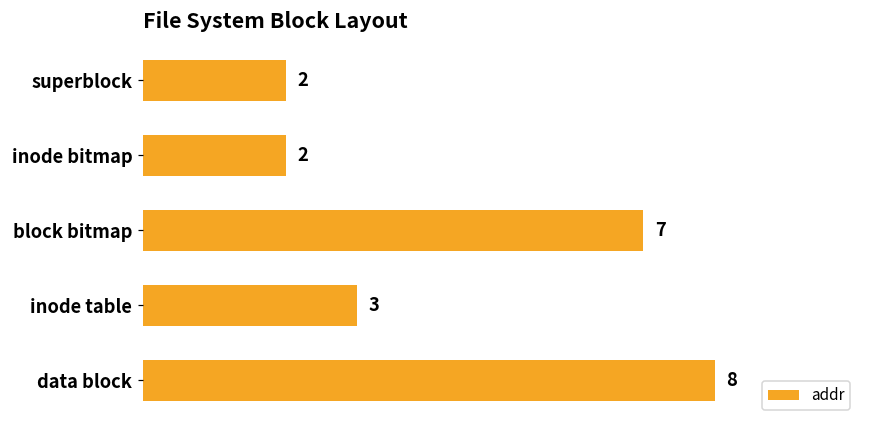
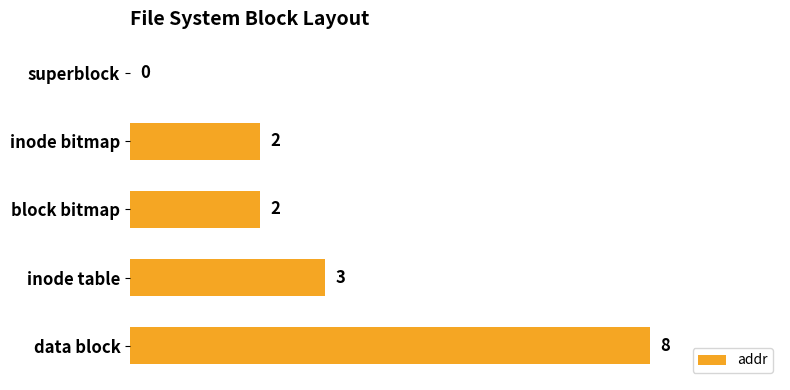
  {
-   "superblock": 2,
+   "superblock": 0,
    "inode bitmap": 2,
-   "block bitmap": 7,
+   "block bitmap": 2,
    "inode table": 3,
    "data block": 8
  }
